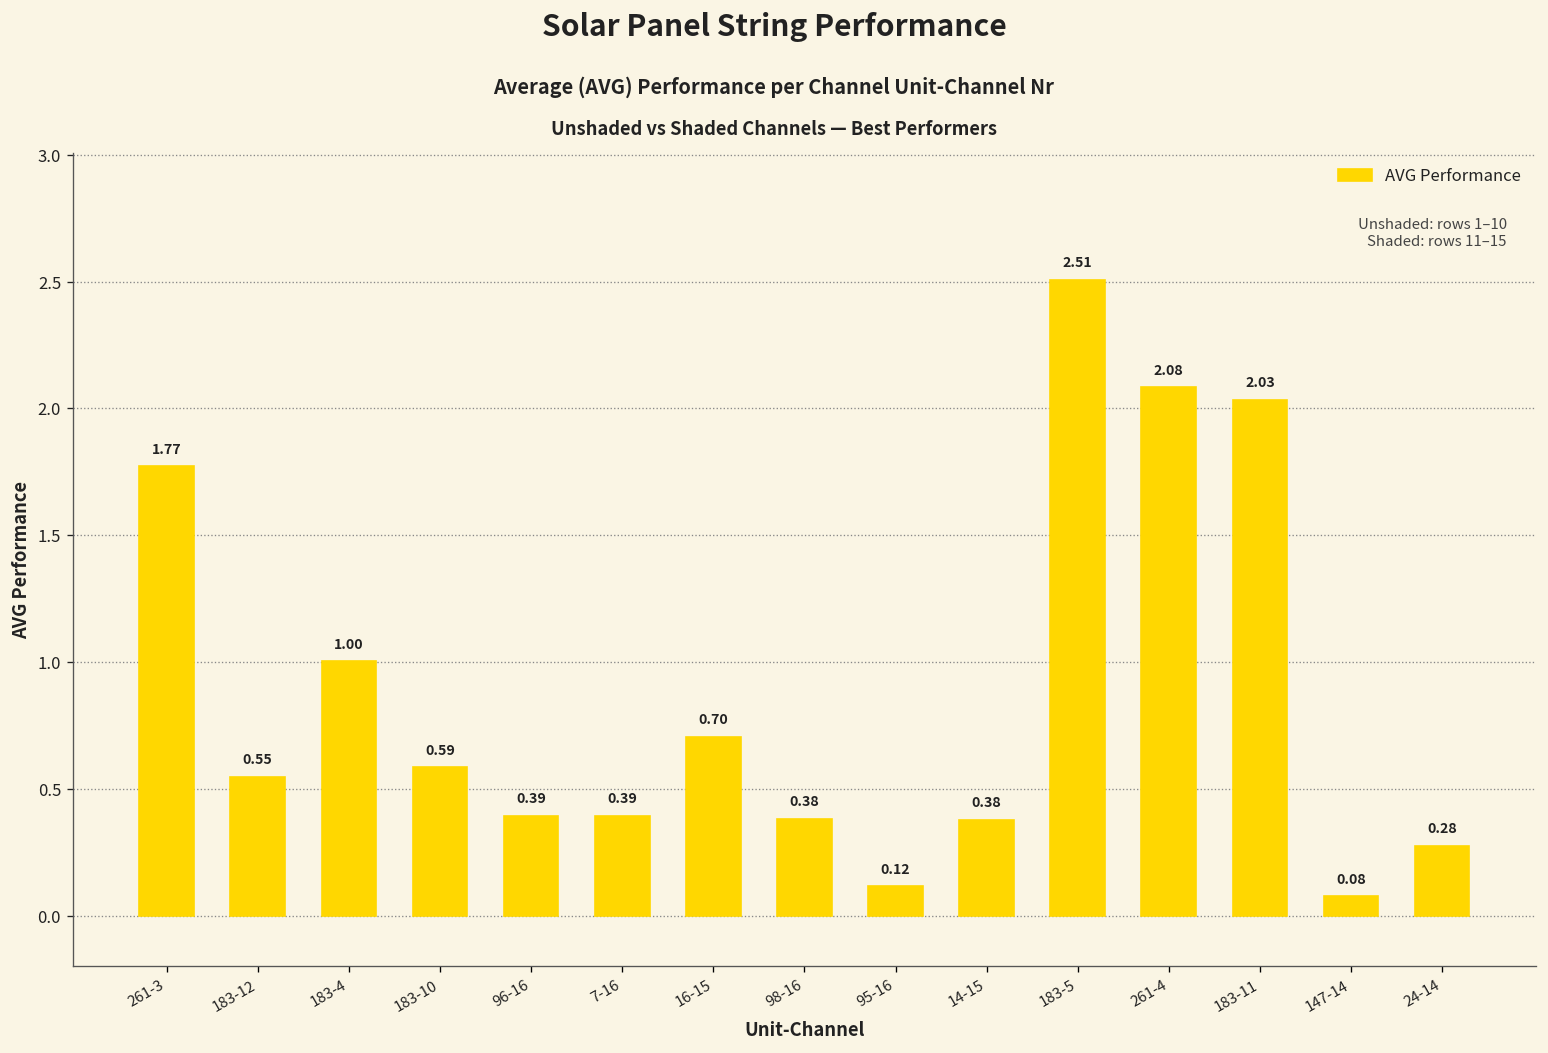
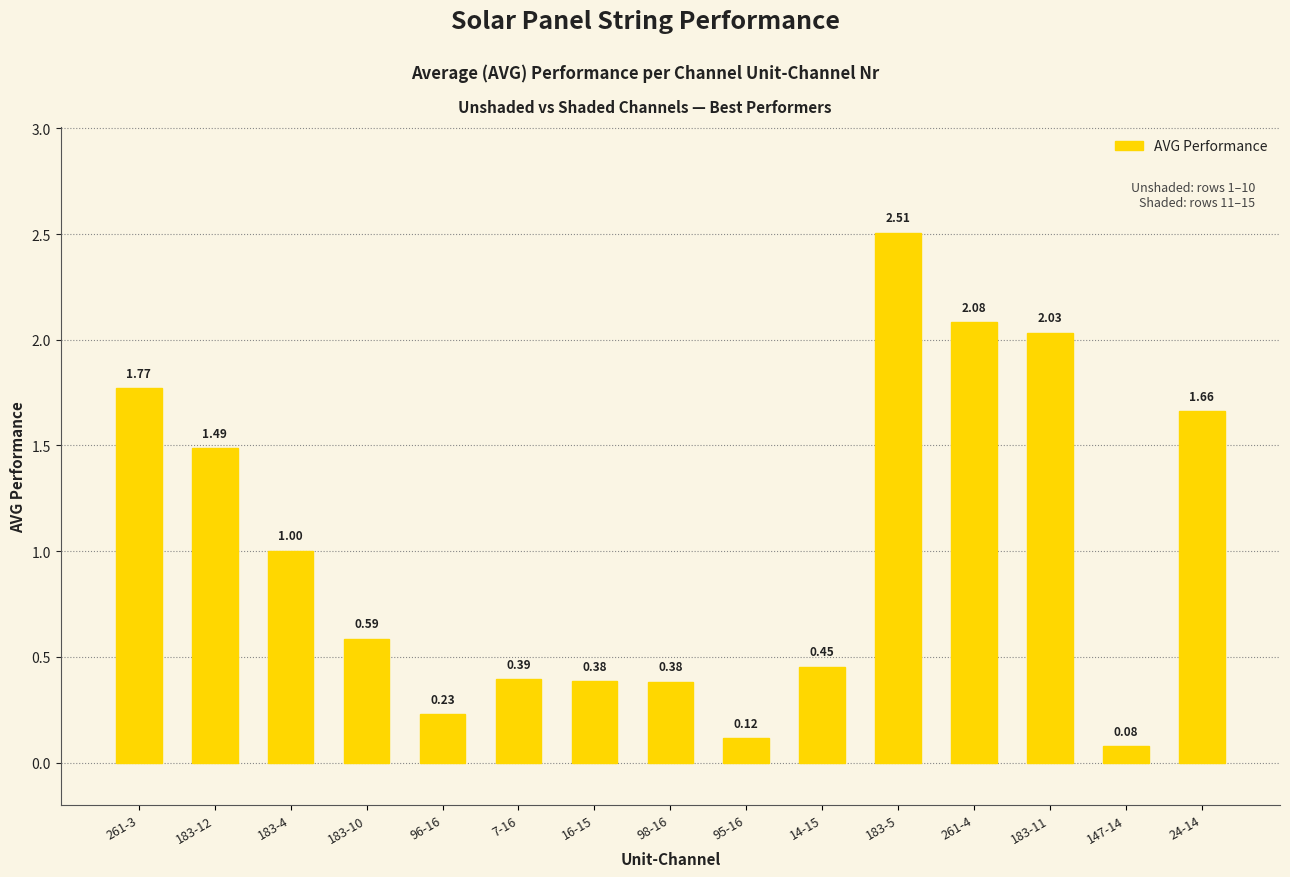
  {
    "261-3": 1.77,
-   "183-12": 0.55,
+   "183-12": 1.49,
    "183-4": 1.00,
    "183-10": 0.59,
-   "96-16": 0.39,
+   "96-16": 0.23,
    "7-16": 0.39,
-   "16-15": 0.70,
+   "16-15": 0.38,
    "98-16": 0.38,
    "95-16": 0.12,
-   "14-15": 0.38,
+   "14-15": 0.45,
    "183-5": 2.51,
    "261-4": 2.08,
    "183-11": 2.03,
    "147-14": 0.08,
-   "24-14": 0.28
+   "24-14": 1.66
  }
